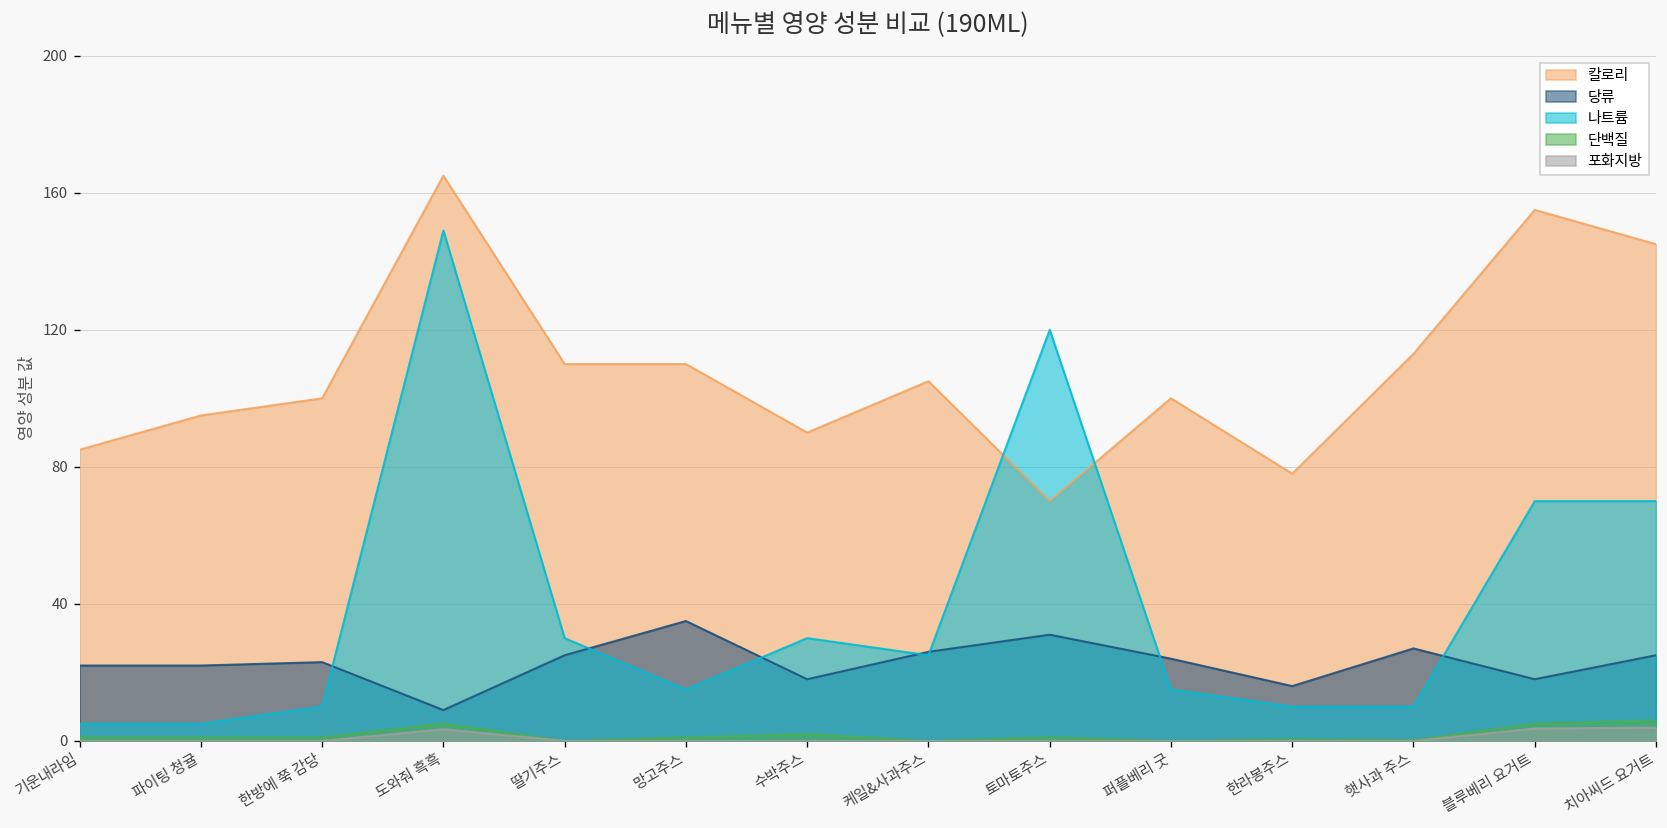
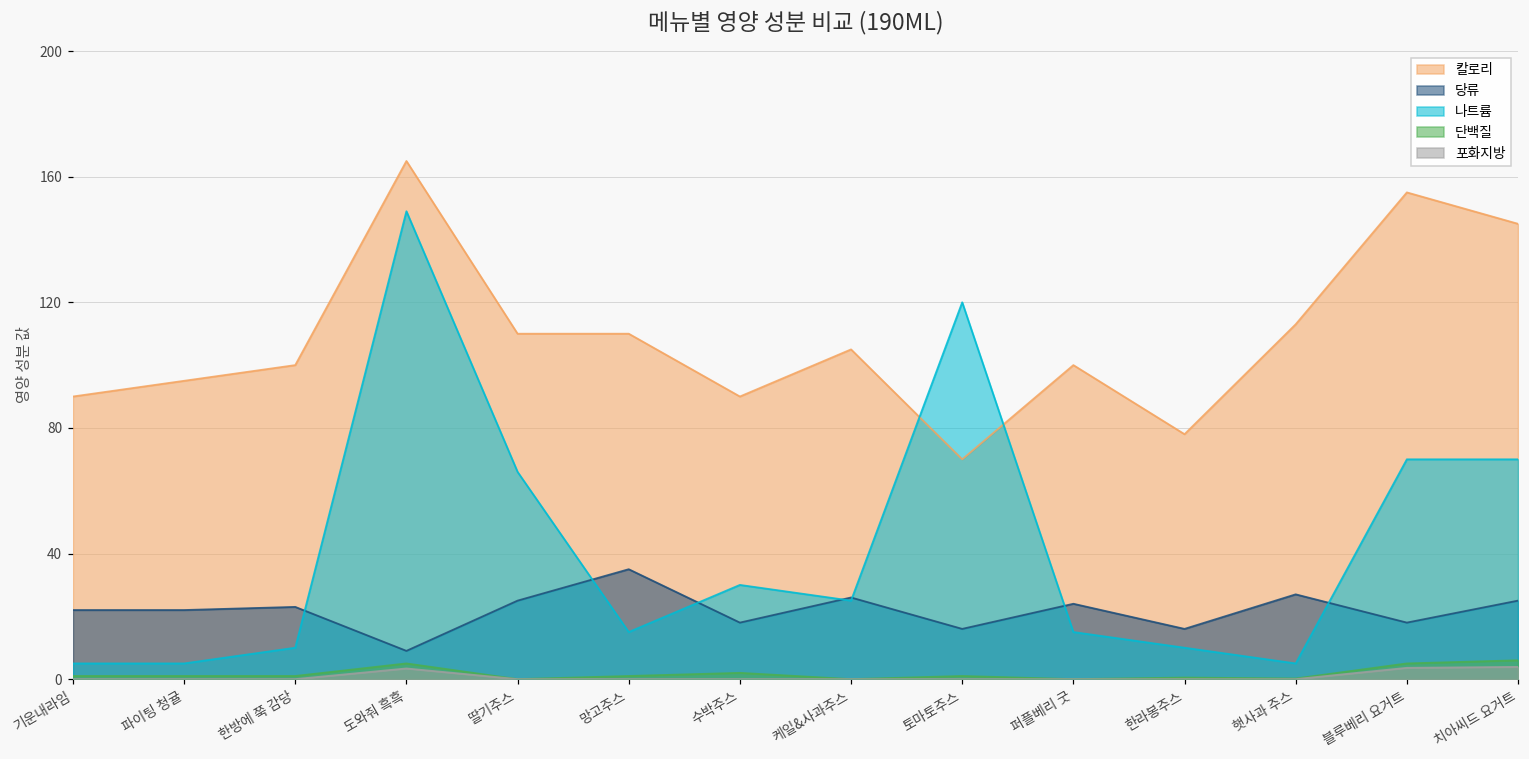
  {
    "칼로리": {
-     "기운내라임": 85,
+     "기운내라임": 90,
      "파이팅 청귤": 95,
      "한방에 쭉 감당": 100,
      "도와줘 흑흑": 165,
      "딸기주스": 110,
      "망고주스": 110,
      "수박주스": 90,
      "케일&사과주스": 105,
      "토마토주스": 70,
      "퍼플베리 굿": 100,
      "한라봉주스": 78,
      "햇사과 주스": 113,
      "블루베리 요거트": 155,
      "치아씨드 요거트": 145
    },
    "당류": {
      "기운내라임": 22,
      "파이팅 청귤": 22,
      "한방에 쭉 감당": 23,
      "도와줘 흑흑": 9,
      "딸기주스": 25,
      "망고주스": 35,
      "수박주스": 18,
      "케일&사과주스": 26,
-     "토마토주스": 31,
+     "토마토주스": 16,
      "퍼플베리 굿": 24,
      "한라봉주스": 16,
      "햇사과 주스": 27,
      "블루베리 요거트": 18,
      "치아씨드 요거트": 25
    },
    "나트륨": {
      "기운내라임": 5,
      "파이팅 청귤": 5,
      "한방에 쭉 감당": 10,
      "도와줘 흑흑": 149,
-     "딸기주스": 30,
+     "딸기주스": 66,
      "망고주스": 15,
      "수박주스": 30,
      "케일&사과주스": 25,
      "토마토주스": 120,
      "퍼플베리 굿": 15,
      "한라봉주스": 10,
-     "햇사과 주스": 10,
+     "햇사과 주스": 5,
      "블루베리 요거트": 70,
      "치아씨드 요거트": 70
    },
    "단백질": {
      "기운내라임": 1,
      "파이팅 청귤": 1,
      "한방에 쭉 감당": 1,
      "도와줘 흑흑": 5,
      "망고주스": 1,
      "수박주스": 2,
      "토마토주스": 1,
      "블루베리 요거트": 5,
      "치아씨드 요거트": 6
    },
    "포화지방": {
      "기운내라임": 0,
      "파이팅 청귤": 0,
      "한방에 쭉 감당": 0,
      "도와줘 흑흑": 3,
      "망고주스": 0,
      "수박주스": 0,
      "토마토주스": 0,
      "블루베리 요거트": 4,
      "치아씨드 요거트": 4
    }
  }
